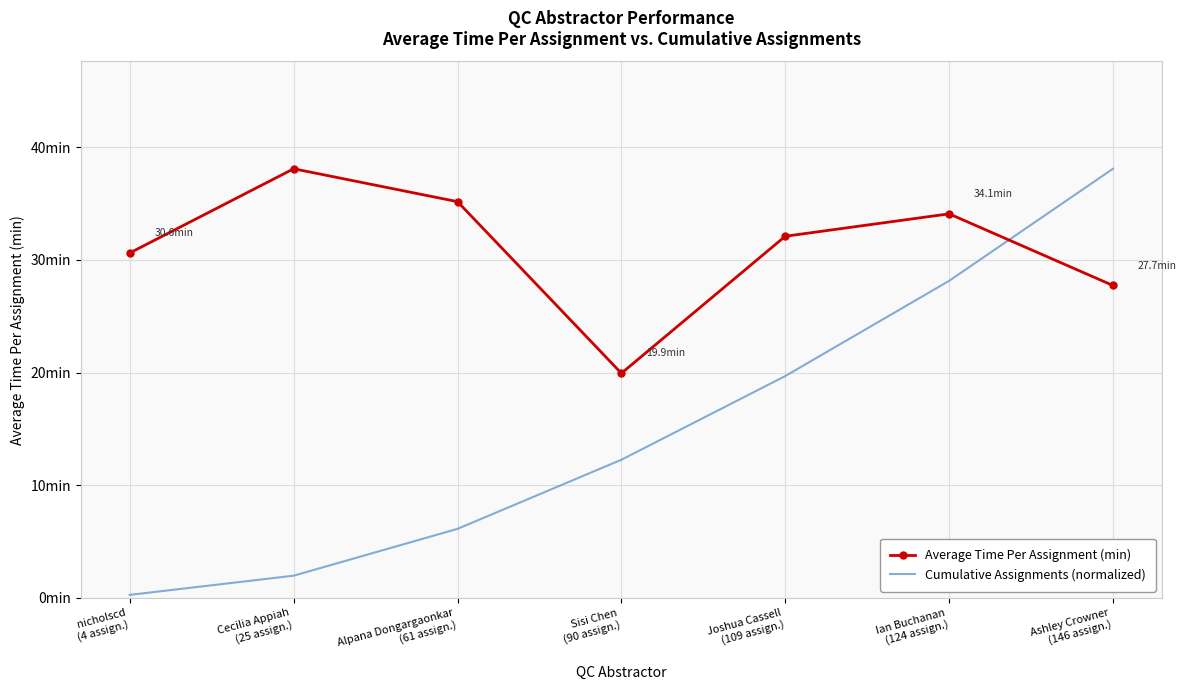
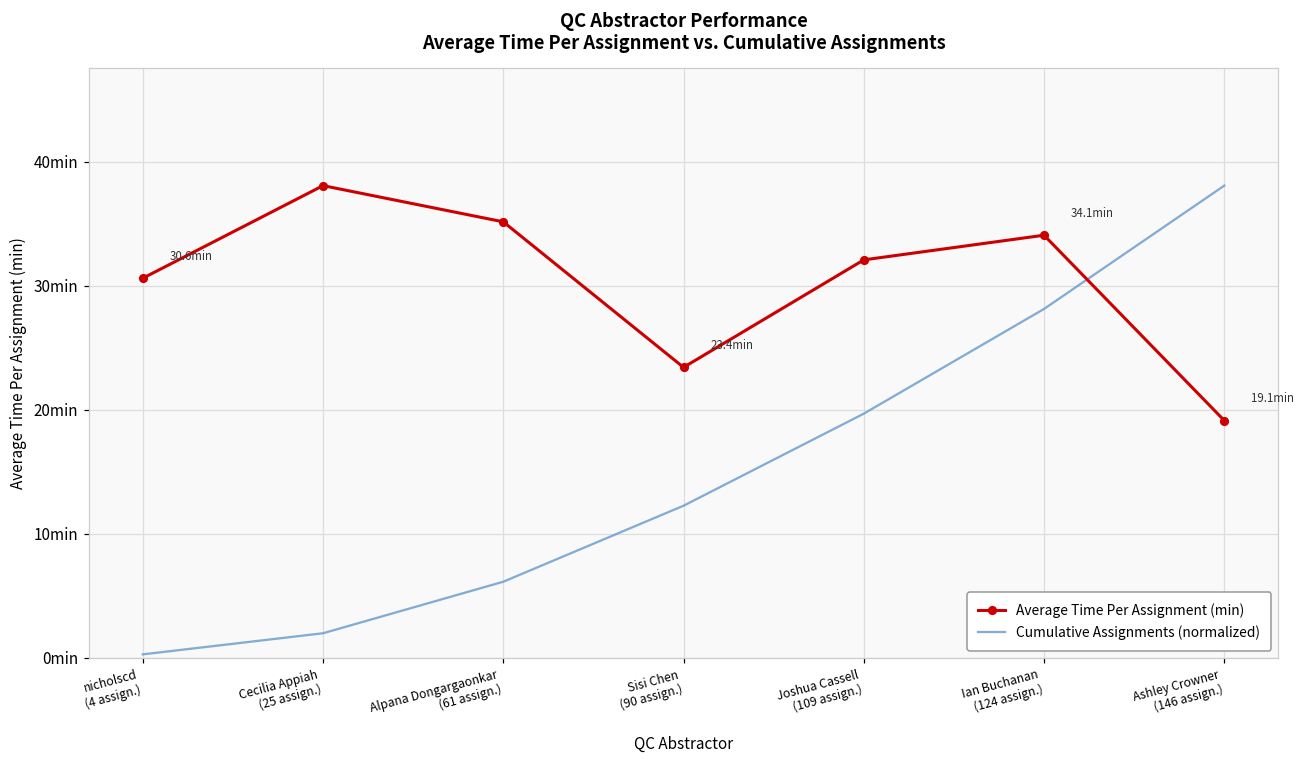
  {
    "Average Time Per Assignment (min)": {
-     "Sisi Chen (90 assign.)": "19.9",
-     "Ashley Crowner (146 assign.)": "27.7"
+     "Sisi Chen (90 assign.)": "23.4",
+     "Ashley Crowner (146 assign.)": "19.1"
    },
    "Cumulative Assignments (normalized)": {
      "nicholscd (4 assign.)": "0.3min",
      "Cecilia Appiah (25 assign.)": "2.0min",
      "Alpana Dongargaonkar (61 assign.)": "6.1min",
      "Sisi Chen (90 assign.)": "12.3min",
      "Joshua Cassell (109 assign.)": "19.7min",
      "Ian Buchanan (124 assign.)": "28.1min",
      "Ashley Crowner (146 assign.)": "38.1min"
    }
  }
